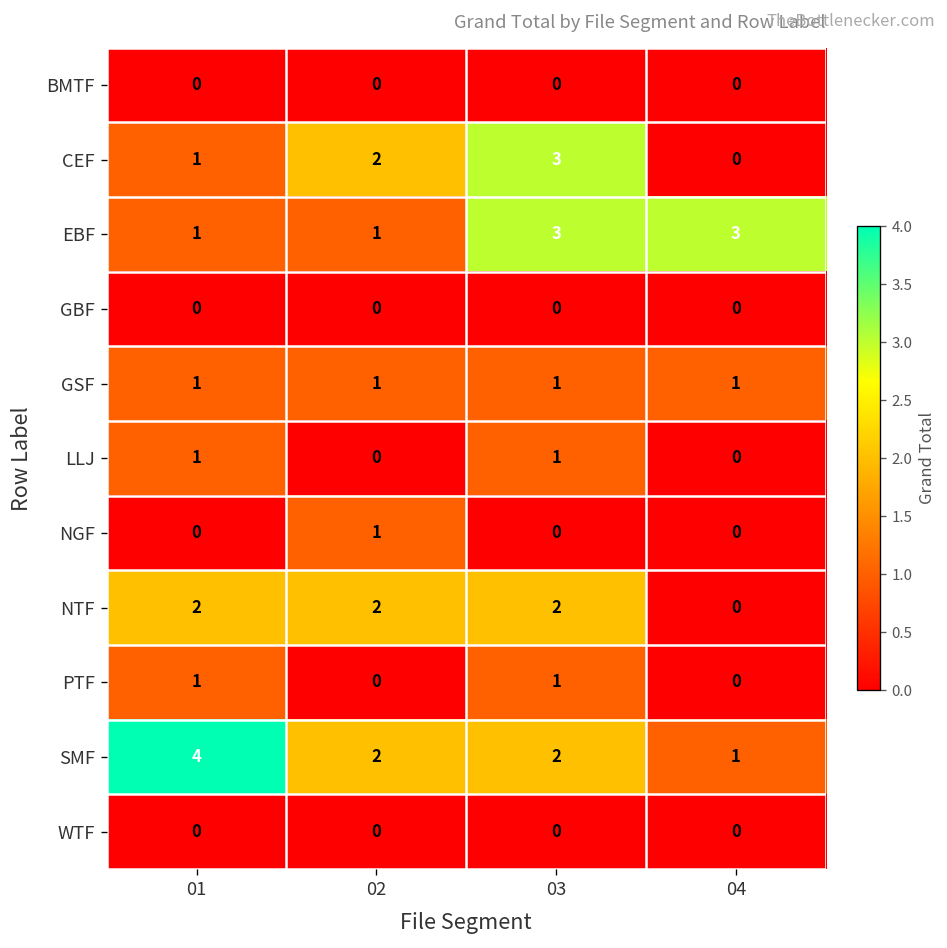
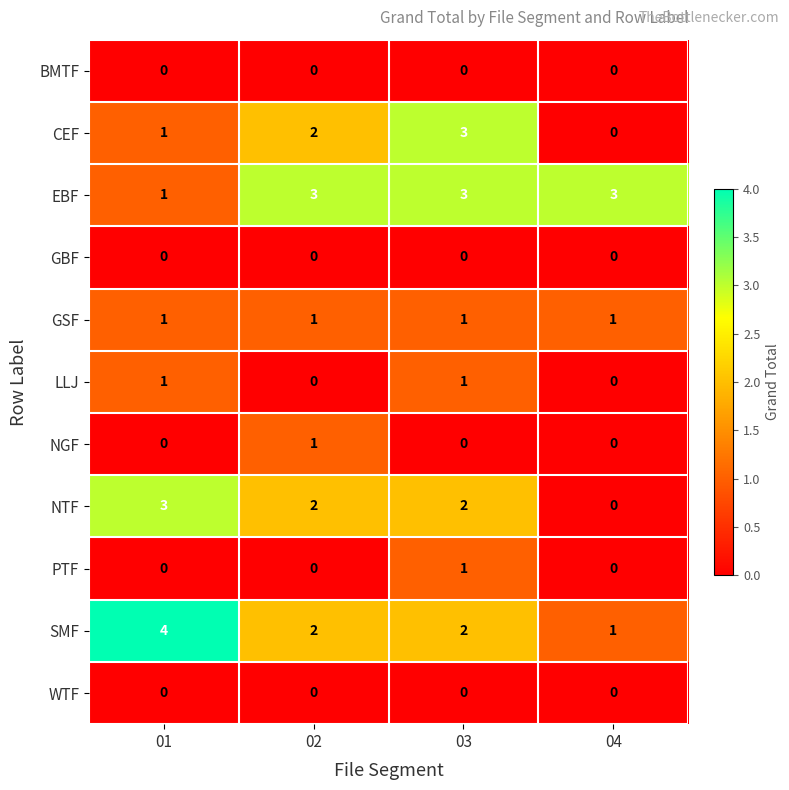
  {
    "BMTF": {
      "01": 0,
      "02": 0,
      "03": 0,
      "04": 0
    },
    "CEF": {
      "01": 1,
      "02": 2,
      "03": 3,
      "04": 0
    },
    "EBF": {
      "01": 1,
-     "02": 1,
+     "02": 3,
      "03": 3,
      "04": 3
    },
    "GBF": {
      "01": 0,
      "02": 0,
      "03": 0,
      "04": 0
    },
    "GSF": {
      "01": 1,
      "02": 1,
      "03": 1,
      "04": 1
    },
    "LLJ": {
      "01": 1,
      "02": 0,
      "03": 1,
      "04": 0
    },
    "NGF": {
      "01": 0,
      "02": 1,
      "03": 0,
      "04": 0
    },
    "NTF": {
-     "01": 2,
+     "01": 3,
      "02": 2,
      "03": 2,
      "04": 0
    },
    "PTF": {
-     "01": 1,
+     "01": 0,
      "02": 0,
      "03": 1,
      "04": 0
    },
    "SMF": {
      "01": 4,
      "02": 2,
      "03": 2,
      "04": 1
    },
    "WTF": {
      "01": 0,
      "02": 0,
      "03": 0,
      "04": 0
    }
  }
